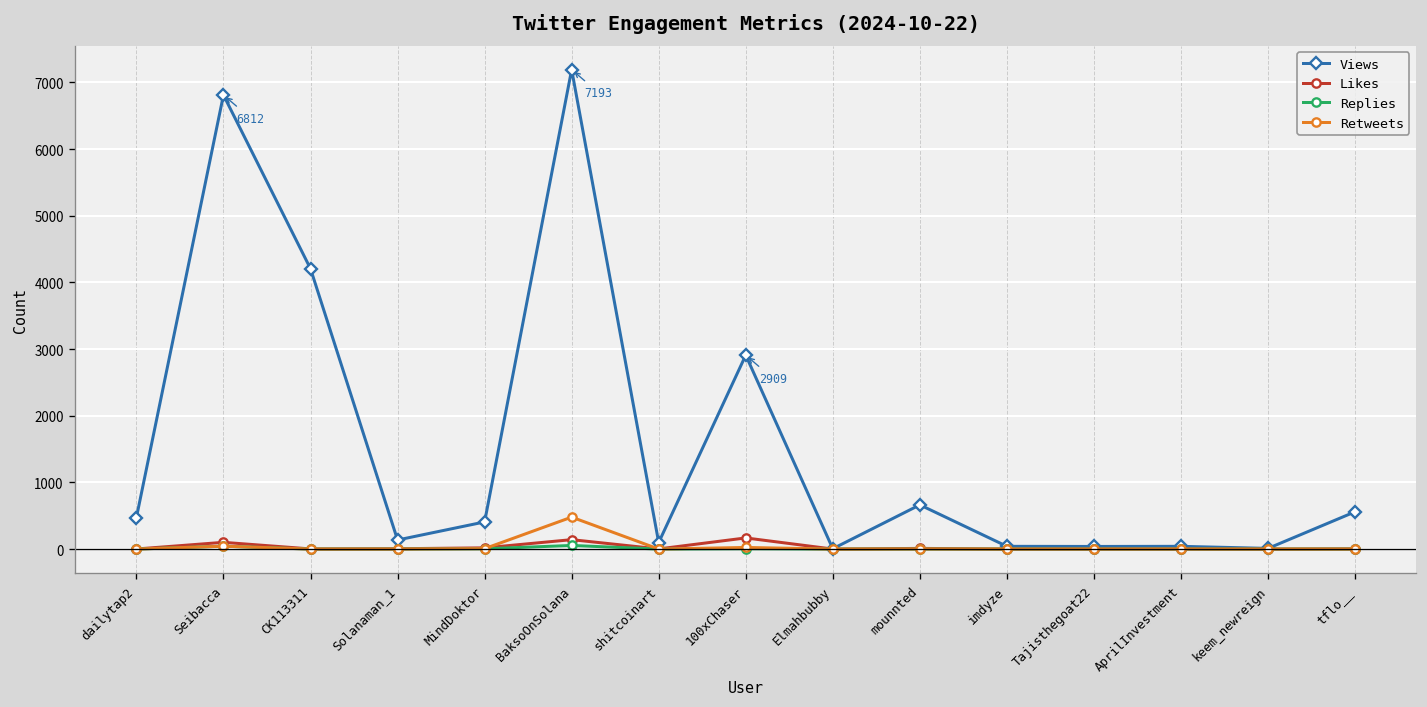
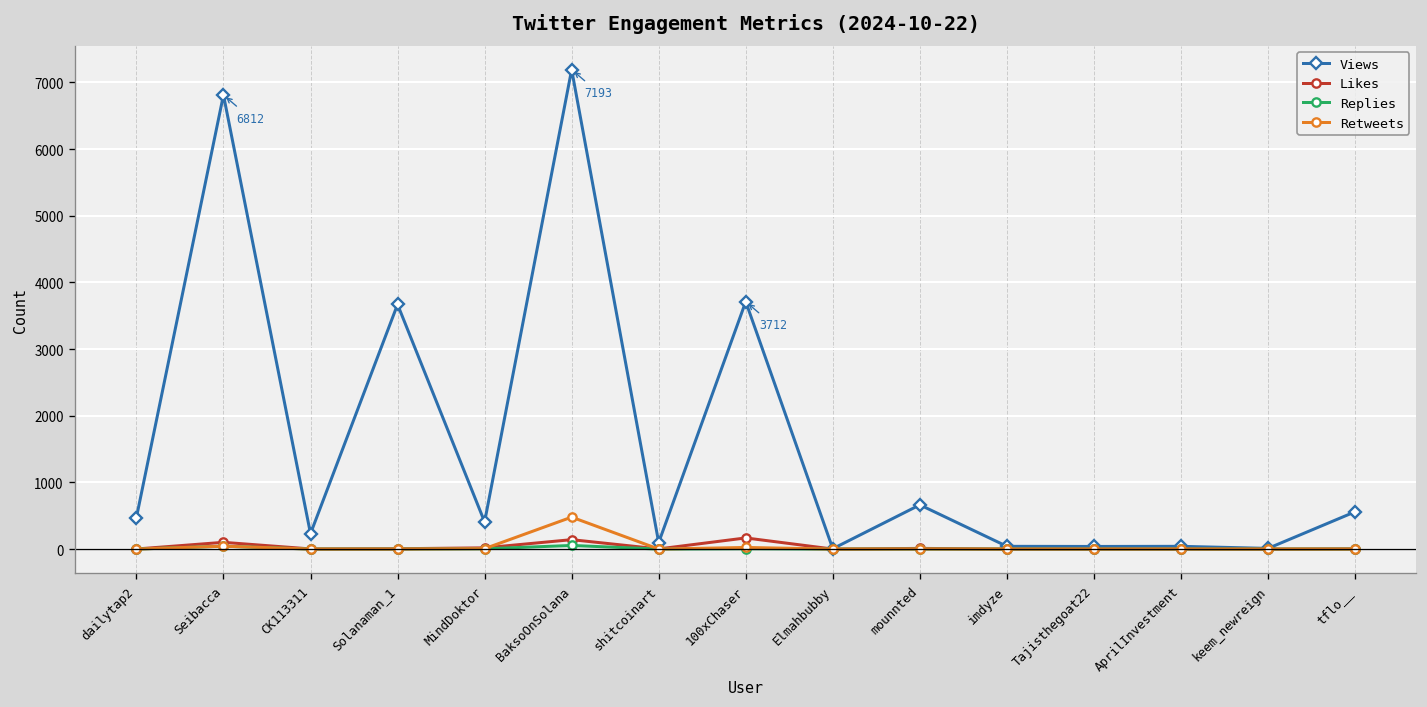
  {
    "Views": {
      "Seibacca": 6812,
-     "CK113311": 4200,
-     "Solanaman_1": 100,
+     "CK113311": 200,
+     "Solanaman_1": 3700,
      "BaksoOnSolana": 7193,
-     "100xChaser": 2909
+     "100xChaser": 3712
    },
    "Likes": {
      "Seibacca": 100,
      "BaksoOnSolana": 100,
      "100xChaser": 200
    },
    "Replies": {
      "BaksoOnSolana": 100
    },
    "Retweets": {
      "BaksoOnSolana": 500
    }
  }
